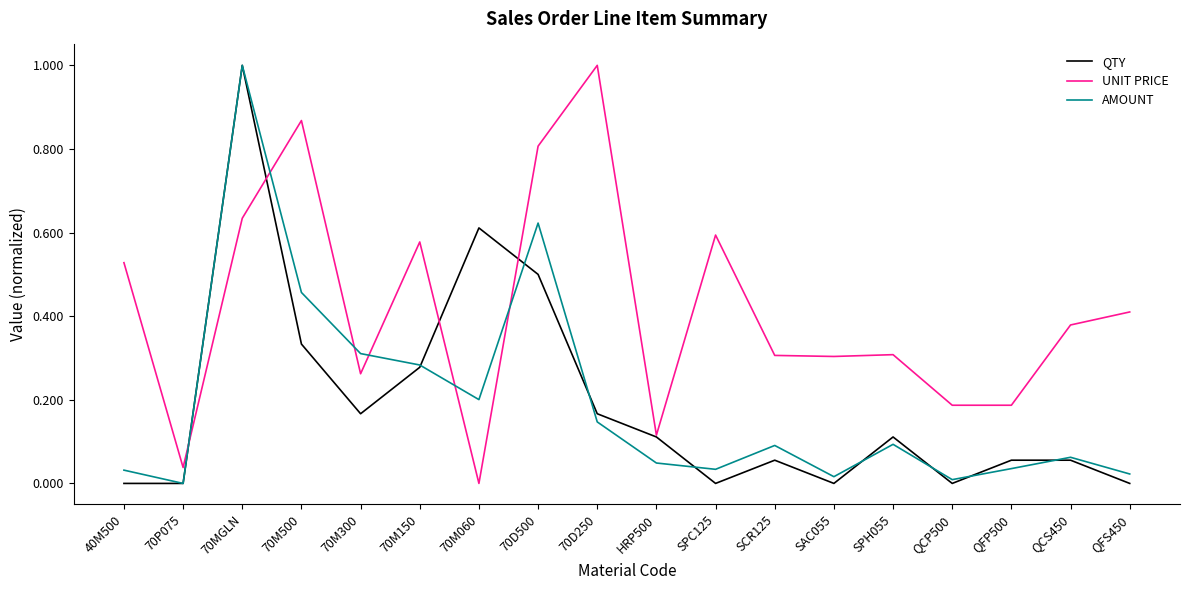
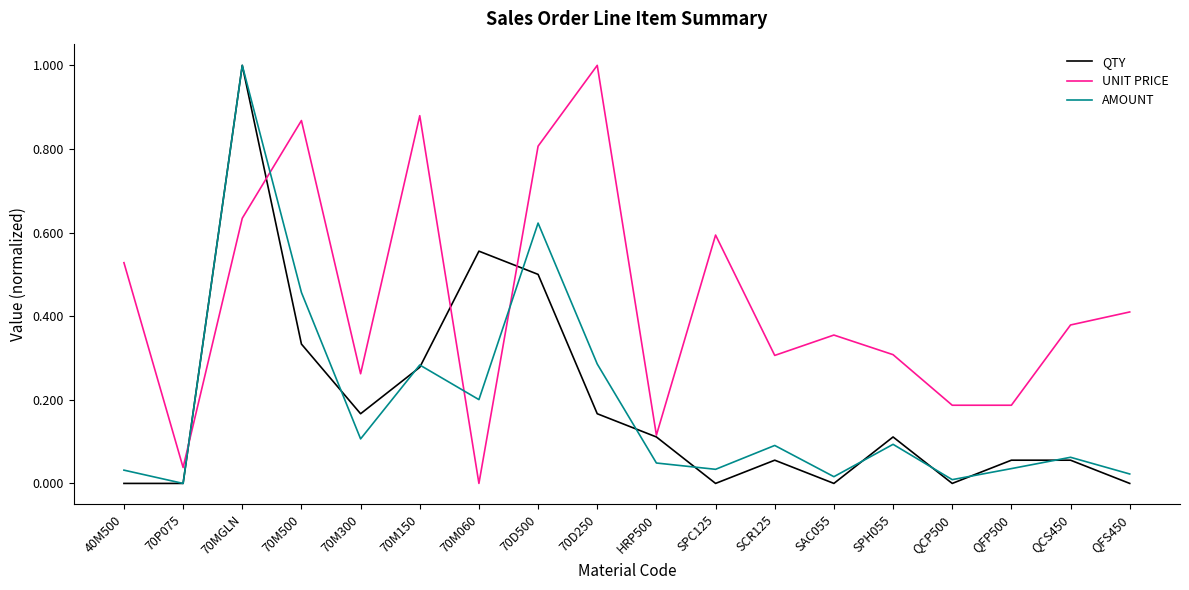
  {
    "QTY": {
      "40M500": 0.00,
      "70M500": 0.33,
      "70M300": 0.17,
-     "70M060": 0.61,
+     "70M060": 0.56,
      "70D500": 0.50,
      "70D250": 0.17,
      "SPC125": 0.00,
      "SCR125": 0.06,
      "SAC055": 0.00,
      "SPH055": 0.11,
      "QCP500": 0.00,
      "QFP500": 0.06,
      "QCS450": 0.06,
      "QFS450": 0.00
    },
    "UNIT PRICE": {
      "40M500": 0.53,
      "70P075": 0.04,
      "70MGLN": 0.63,
      "70M500": 0.87,
      "70M300": 0.26,
-     "70M150": 0.58,
+     "70M150": 0.88,
      "70M060": 0.00,
      "70D500": 0.81,
      "70D250": 1.00,
      "SPC125": 0.59,
      "SCR125": 0.31,
-     "SAC055": 0.30,
+     "SAC055": 0.35,
      "SPH055": 0.31,
      "QCP500": 0.19,
      "QFP500": 0.19,
      "QCS450": 0.38,
      "QFS450": 0.41
    },
    "AMOUNT": {
      "40M500": 0.03,
      "70M500": 0.46,
-     "70M300": 0.31,
+     "70M300": 0.11,
      "70M060": 0.20,
      "70D500": 0.62,
-     "70D250": 0.15,
+     "70D250": 0.29,
      "HRP500": 0.05,
      "SPC125": 0.03,
      "SCR125": 0.09,
      "SAC055": 0.02,
      "SPH055": 0.09,
      "QCP500": 0.01,
      "QFP500": 0.04,
      "QCS450": 0.06,
      "QFS450": 0.02
    }
  }
